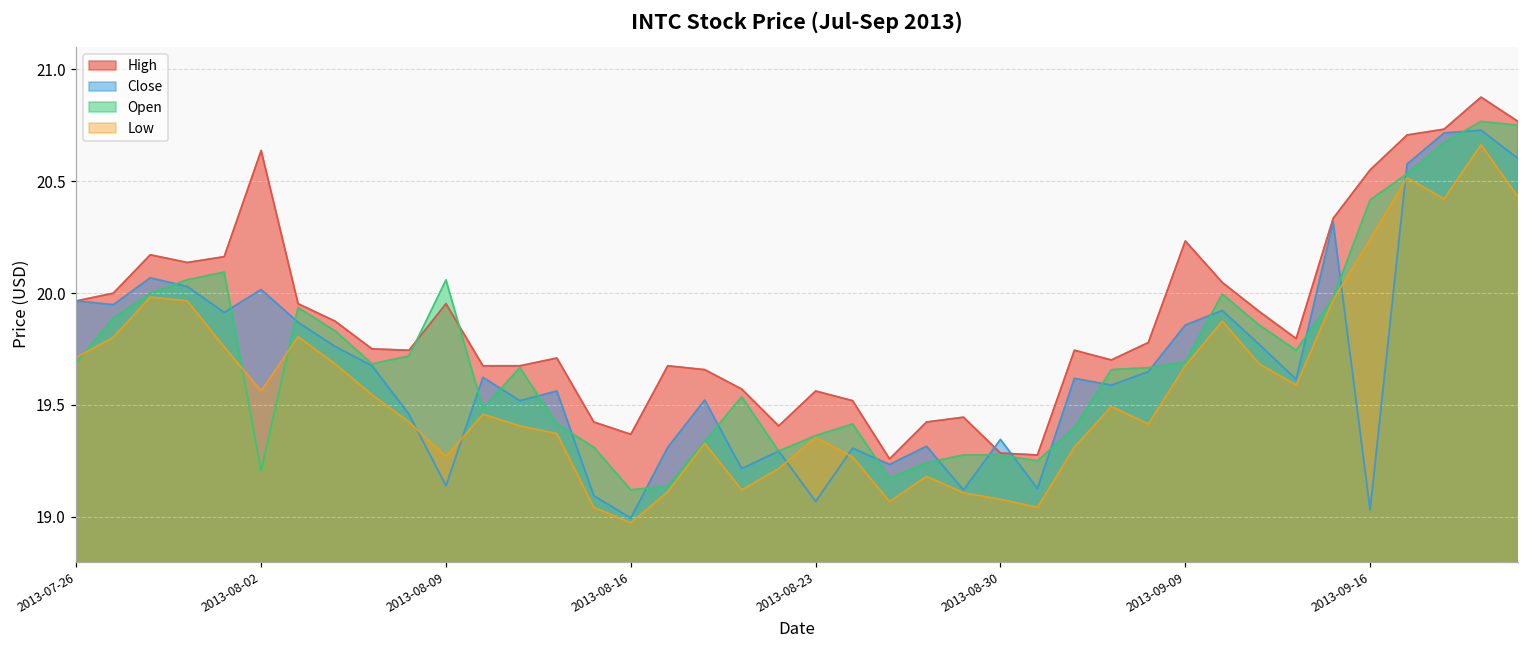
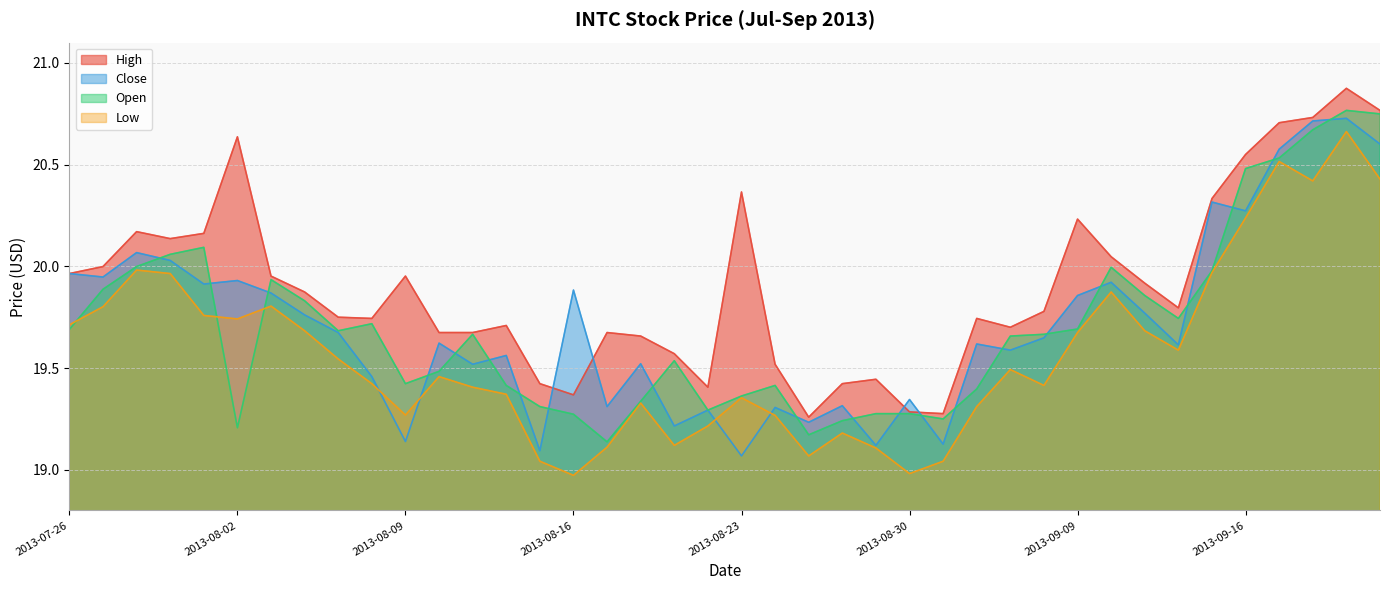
  {
    "High": {
      "2013-08-02": 20.64,
      "2013-08-09": 19.95,
      "2013-08-16": 19.37,
-     "2013-08-23": 19.56,
+     "2013-08-23": 20.37,
      "2013-09-09": 20.23,
      "2013-09-16": 20.55
    },
    "Close": {
-     "2013-08-02": 20.02,
+     "2013-08-02": 19.93,
      "2013-08-09": 19.14,
-     "2013-08-16": 18.99,
+     "2013-08-16": 19.88,
      "2013-08-23": 19.07,
      "2013-08-30": 19.35,
      "2013-09-09": 19.86,
-     "2013-09-16": 19.03
+     "2013-09-16": 20.27
    },
    "Open": {
      "2013-07-26": 19.69,
      "2013-08-02": 19.21,
-     "2013-08-09": 20.06,
-     "2013-08-16": 19.12,
+     "2013-08-09": 19.42,
+     "2013-08-16": 19.27,
      "2013-09-09": 19.69,
-     "2013-09-16": 20.42
+     "2013-09-16": 20.48
    },
    "Low": {
      "2013-07-26": 19.71,
-     "2013-08-02": 19.56,
+     "2013-08-02": 19.74,
      "2013-08-09": 19.27,
      "2013-08-16": 18.97,
-     "2013-08-30": 19.08,
+     "2013-08-30": 18.98,
      "2013-09-09": 19.67,
      "2013-09-16": 20.24
    }
  }
